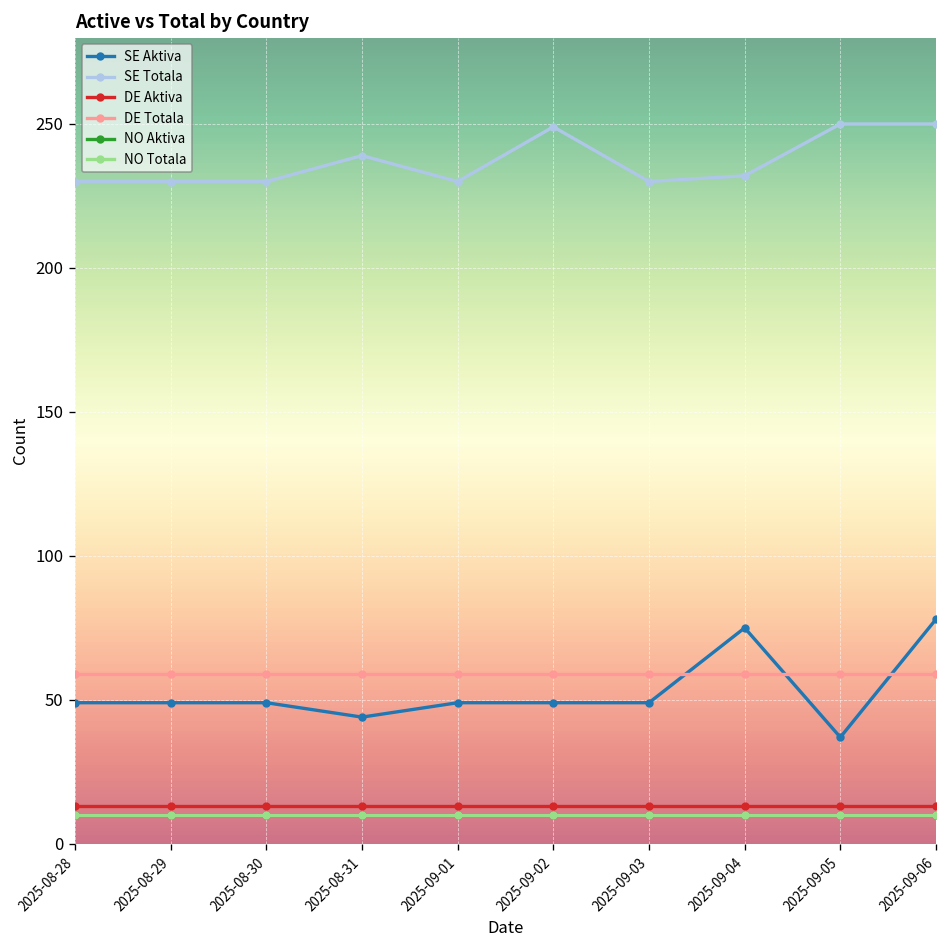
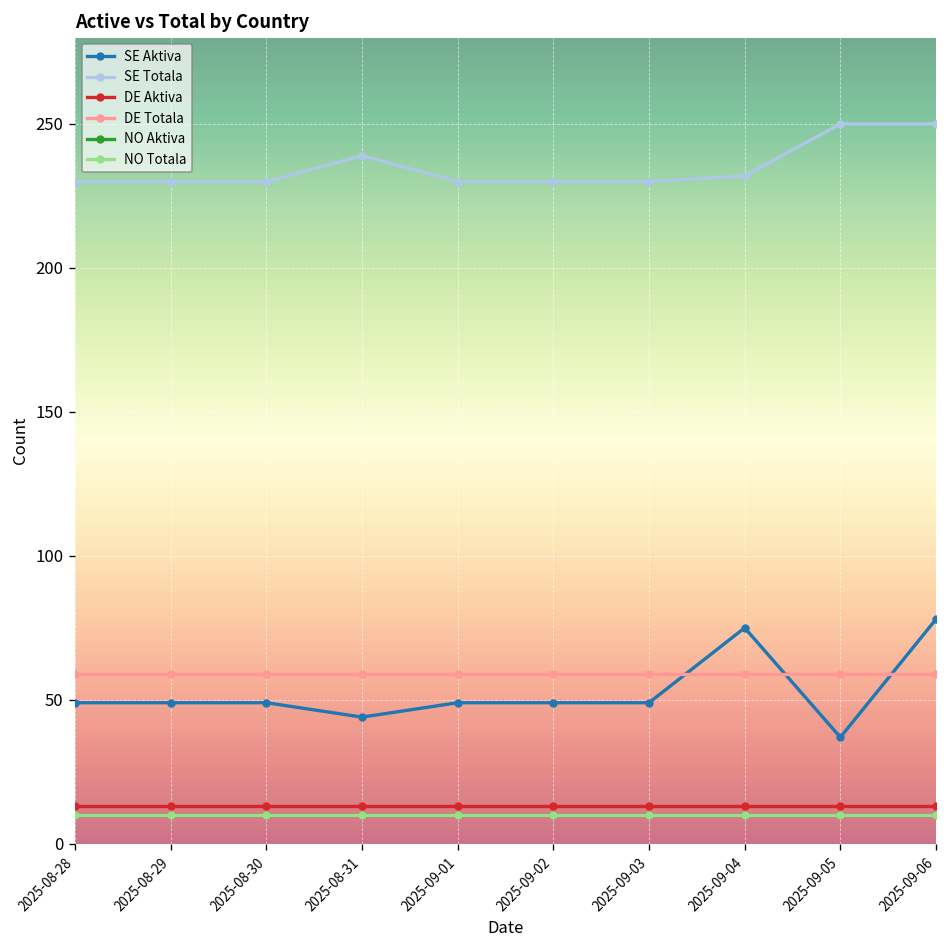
  {
    "SE Aktiva": {
      "2025-08-28": 49,
      "2025-08-29": 49,
      "2025-08-30": 49,
      "2025-08-31": 44,
      "2025-09-01": 49,
      "2025-09-02": 49,
      "2025-09-03": 49,
      "2025-09-04": 75,
      "2025-09-05": 37,
      "2025-09-06": 78
    },
    "SE Totala": {
      "2025-08-28": 230,
      "2025-08-29": 230,
      "2025-08-30": 230,
      "2025-08-31": 239,
      "2025-09-01": 230,
-     "2025-09-02": 249,
+     "2025-09-02": 230,
      "2025-09-03": 230,
      "2025-09-04": 232,
      "2025-09-05": 250,
      "2025-09-06": 250
    },
    "DE Aktiva": {
      "2025-08-28": 13,
      "2025-08-29": 13,
      "2025-08-30": 13,
      "2025-08-31": 13,
      "2025-09-01": 13,
      "2025-09-02": 13,
      "2025-09-03": 13,
      "2025-09-04": 13,
      "2025-09-05": 13,
      "2025-09-06": 13
    },
    "DE Totala": {
      "2025-08-28": 59,
      "2025-08-29": 59,
      "2025-08-30": 59,
      "2025-08-31": 59,
      "2025-09-01": 59,
      "2025-09-02": 59,
      "2025-09-03": 59,
      "2025-09-04": 59,
      "2025-09-05": 59,
      "2025-09-06": 59
    },
    "NO Totala": {
      "2025-08-28": 10,
      "2025-08-29": 10,
      "2025-08-30": 10,
      "2025-08-31": 10,
      "2025-09-01": 10,
      "2025-09-02": 10,
      "2025-09-03": 10,
      "2025-09-04": 10,
      "2025-09-05": 10,
      "2025-09-06": 10
    }
  }
